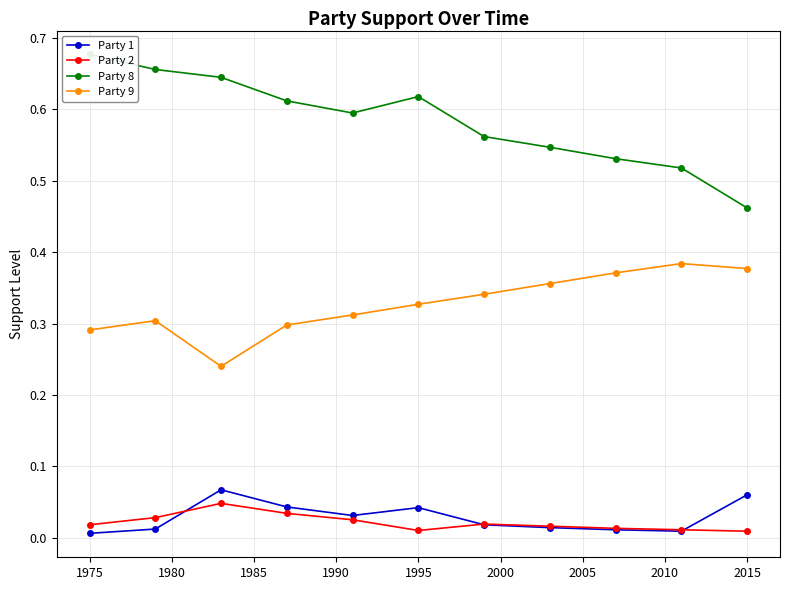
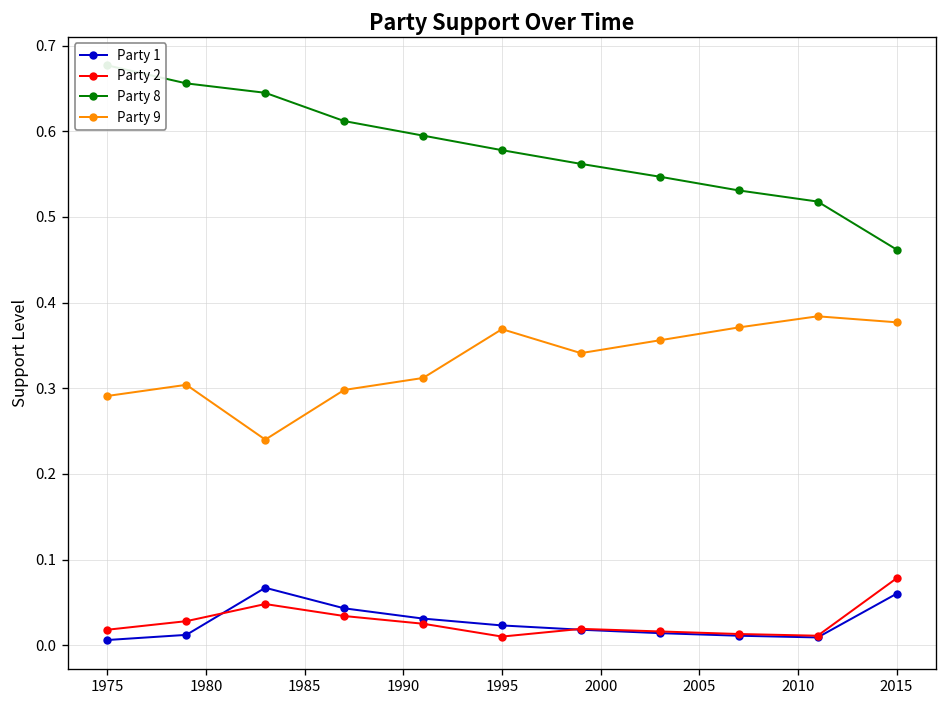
  {
    "Party 1": {
      "1975": 0.01,
-     "1995": 0.04,
+     "1995": 0.02,
      "2015": 0.06
    },
    "Party 2": {
      "1975": 0.02,
      "1995": 0.01,
-     "2015": 0.01
+     "2015": 0.08
    },
    "Party 8": {
-     "1995": 0.62,
+     "1995": 0.58,
      "2015": 0.46
    },
    "Party 9": {
      "1975": 0.29,
-     "1995": 0.33,
+     "1995": 0.37,
      "2015": 0.38
    }
  }
